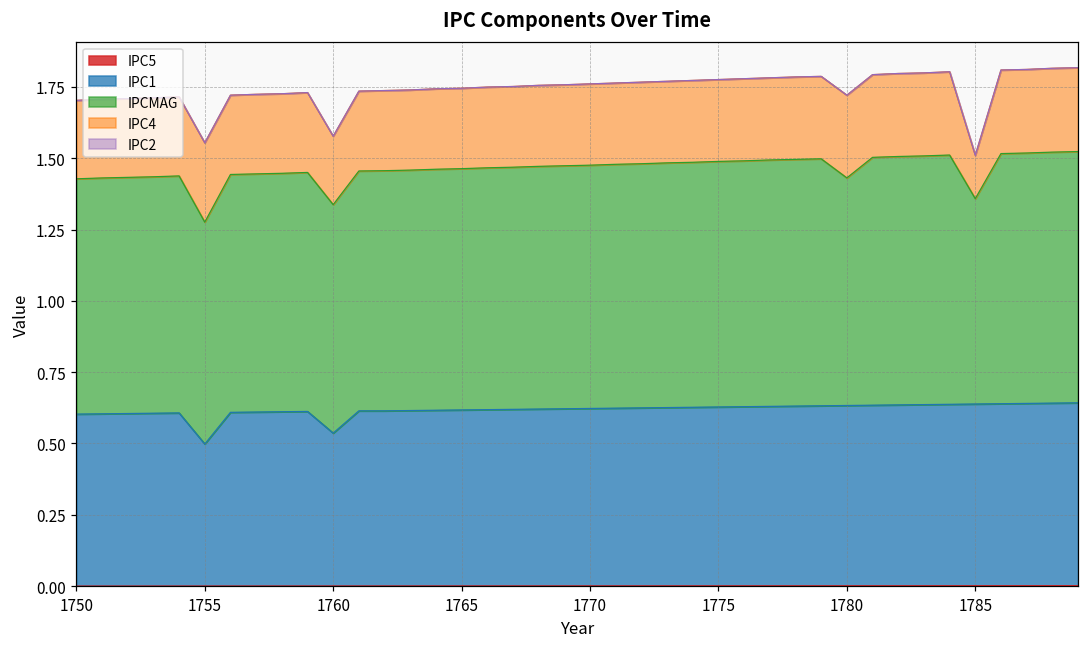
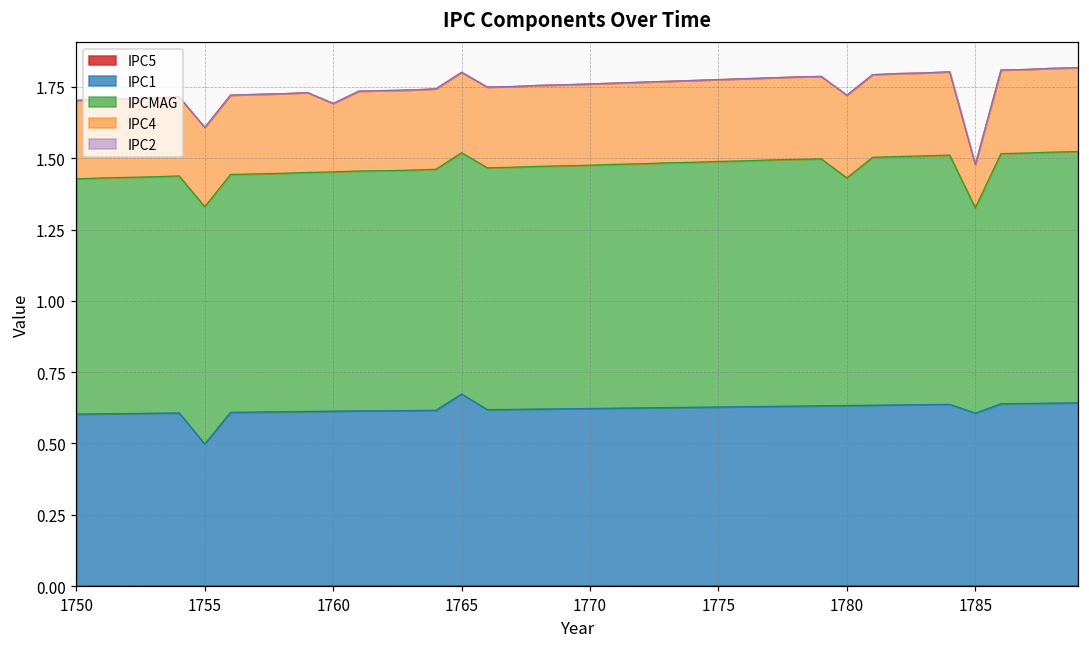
  {
    "IPC5": {
      "1750": 0.00,
      "1755": 0.00,
      "1760": 0.00,
      "1765": 0.00,
      "1770": 0.00,
      "1775": 0.00,
      "1780": 0.00,
      "1785": 0.00
    },
    "IPC1": {
      "1750": 0.60,
      "1755": 0.50,
-     "1760": 0.54,
-     "1765": 0.62,
+     "1760": 0.61,
+     "1765": 0.67,
      "1770": 0.62,
      "1775": 0.63,
      "1780": 0.63,
-     "1785": 0.64
+     "1785": 0.61
    },
    "IPCMAG": {
      "1750": 0.83,
-     "1755": 0.78,
-     "1760": 0.80,
+     "1755": 0.83,
+     "1760": 0.84,
      "1765": 0.85,
      "1770": 0.85,
      "1775": 0.86,
      "1780": 0.80,
      "1785": 0.72
    }
  }
